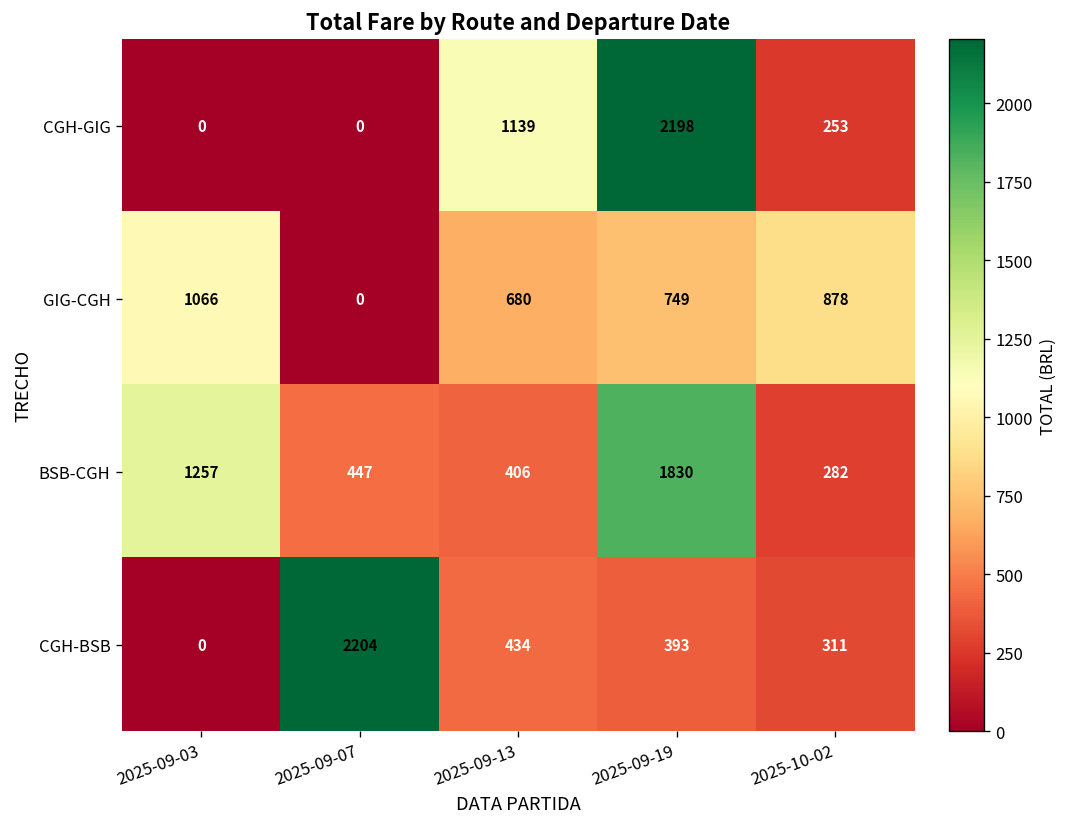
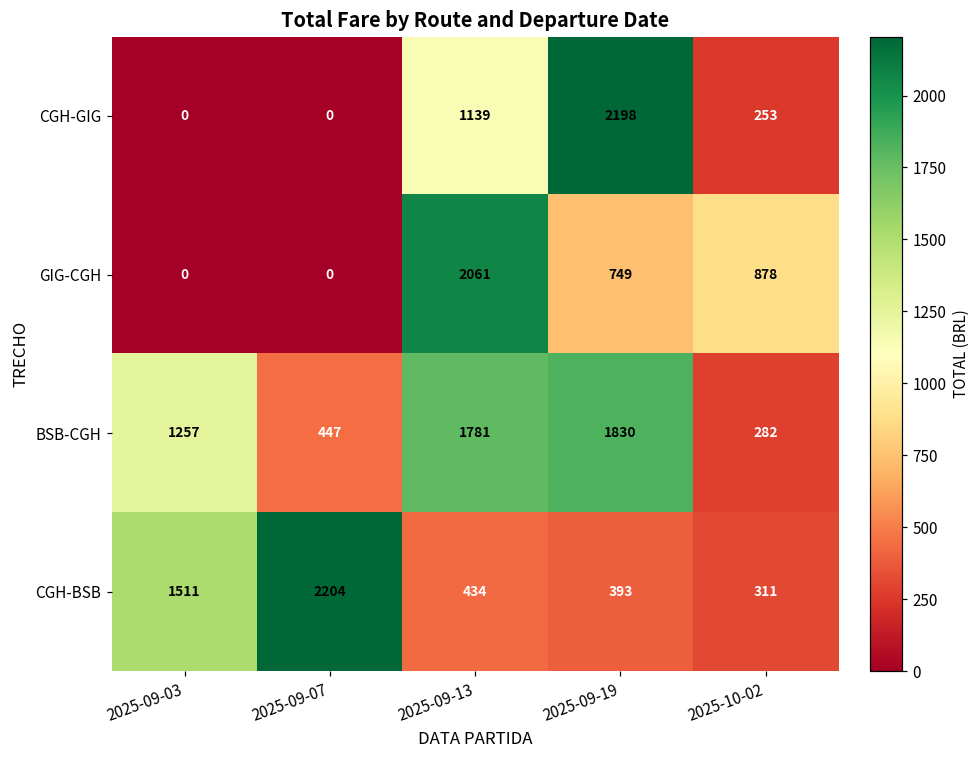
  {
    "CGH-GIG": {
      "2025-09-03": 0,
      "2025-09-07": 0,
      "2025-09-13": 1139,
      "2025-09-19": 2198,
      "2025-10-02": 253
    },
    "GIG-CGH": {
-     "2025-09-03": 1066,
+     "2025-09-03": 0,
      "2025-09-07": 0,
-     "2025-09-13": 680,
+     "2025-09-13": 2061,
      "2025-09-19": 749,
      "2025-10-02": 878
    },
    "BSB-CGH": {
      "2025-09-03": 1257,
      "2025-09-07": 447,
-     "2025-09-13": 406,
+     "2025-09-13": 1781,
      "2025-09-19": 1830,
      "2025-10-02": 282
    },
    "CGH-BSB": {
-     "2025-09-03": 0,
+     "2025-09-03": 1511,
      "2025-09-07": 2204,
      "2025-09-13": 434,
      "2025-09-19": 393,
      "2025-10-02": 311
    }
  }
